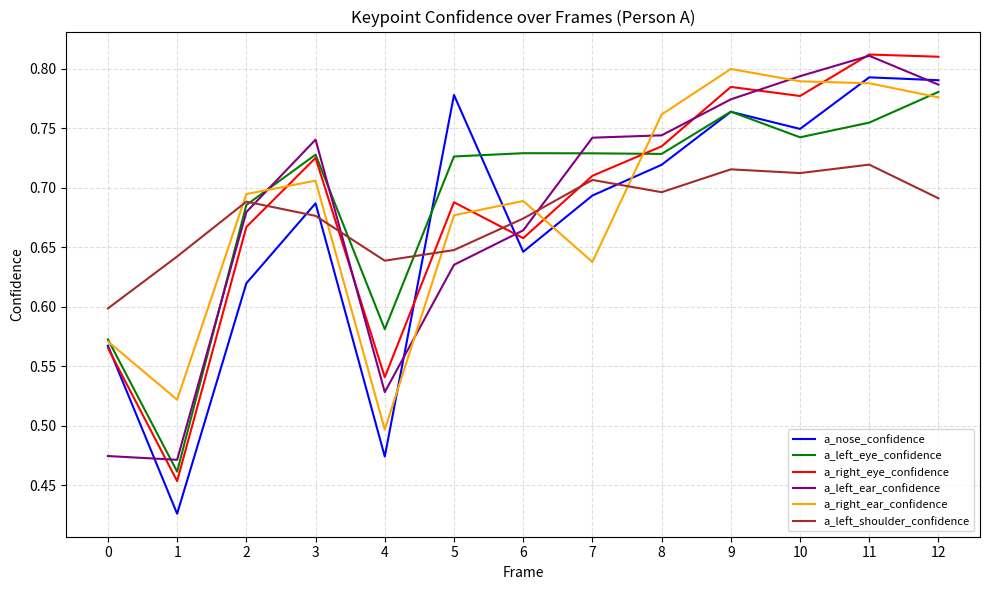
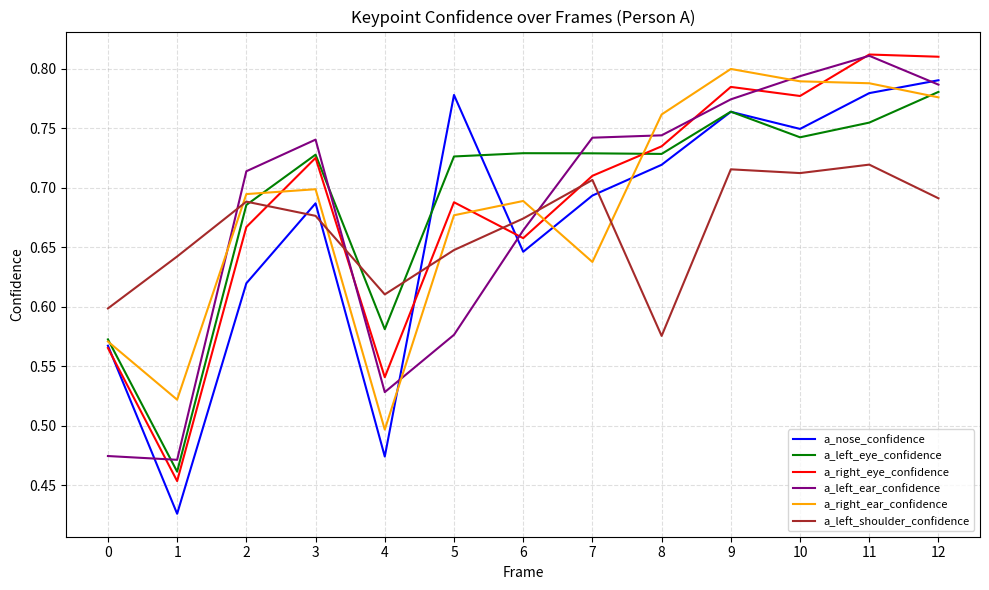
  {
    "a_nose_confidence": {
      "1": 0.426,
      "2": 0.620,
      "3": 0.687,
      "4": 0.474,
      "5": 0.778,
      "6": 0.646,
      "7": 0.693,
      "8": 0.719,
      "10": 0.749,
-     "11": 0.793,
+     "11": 0.779,
      "12": 0.790
    },
    "a_left_eye_confidence": {
      "1": 0.462,
      "2": 0.686,
      "3": 0.728,
      "4": 0.581,
      "5": 0.726,
      "6": 0.729,
      "7": 0.729,
      "8": 0.728,
      "10": 0.742,
      "11": 0.755,
      "12": 0.780
    },
    "a_right_eye_confidence": {
      "1": 0.454,
      "2": 0.667,
      "3": 0.725,
      "4": 0.541,
      "5": 0.688,
      "6": 0.658,
      "7": 0.710,
      "8": 0.735,
      "9": 0.785,
      "10": 0.777,
      "12": 0.810
    },
    "a_left_ear_confidence": {
      "0": 0.475,
      "1": 0.472,
-     "2": 0.680,
+     "2": 0.714,
      "3": 0.740,
      "4": 0.528,
-     "5": 0.635,
+     "5": 0.576,
      "6": 0.664,
      "7": 0.742,
      "8": 0.744,
      "9": 0.774,
      "10": 0.794,
      "12": 0.787
    },
    "a_right_ear_confidence": {
      "1": 0.522,
      "2": 0.695,
-     "3": 0.706,
+     "3": 0.699,
      "4": 0.497,
      "5": 0.677,
      "6": 0.689,
      "7": 0.638,
      "8": 0.762,
      "9": 0.800,
      "10": 0.789,
      "11": 0.788,
      "12": 0.776
    },
    "a_left_shoulder_confidence": {
      "0": 0.599,
      "1": 0.642,
      "2": 0.688,
      "3": 0.676,
-     "4": 0.639,
+     "4": 0.610,
      "5": 0.648,
      "6": 0.674,
      "7": 0.707,
-     "8": 0.696,
+     "8": 0.576,
      "9": 0.715,
      "10": 0.712,
      "11": 0.719,
      "12": 0.691
    }
  }
